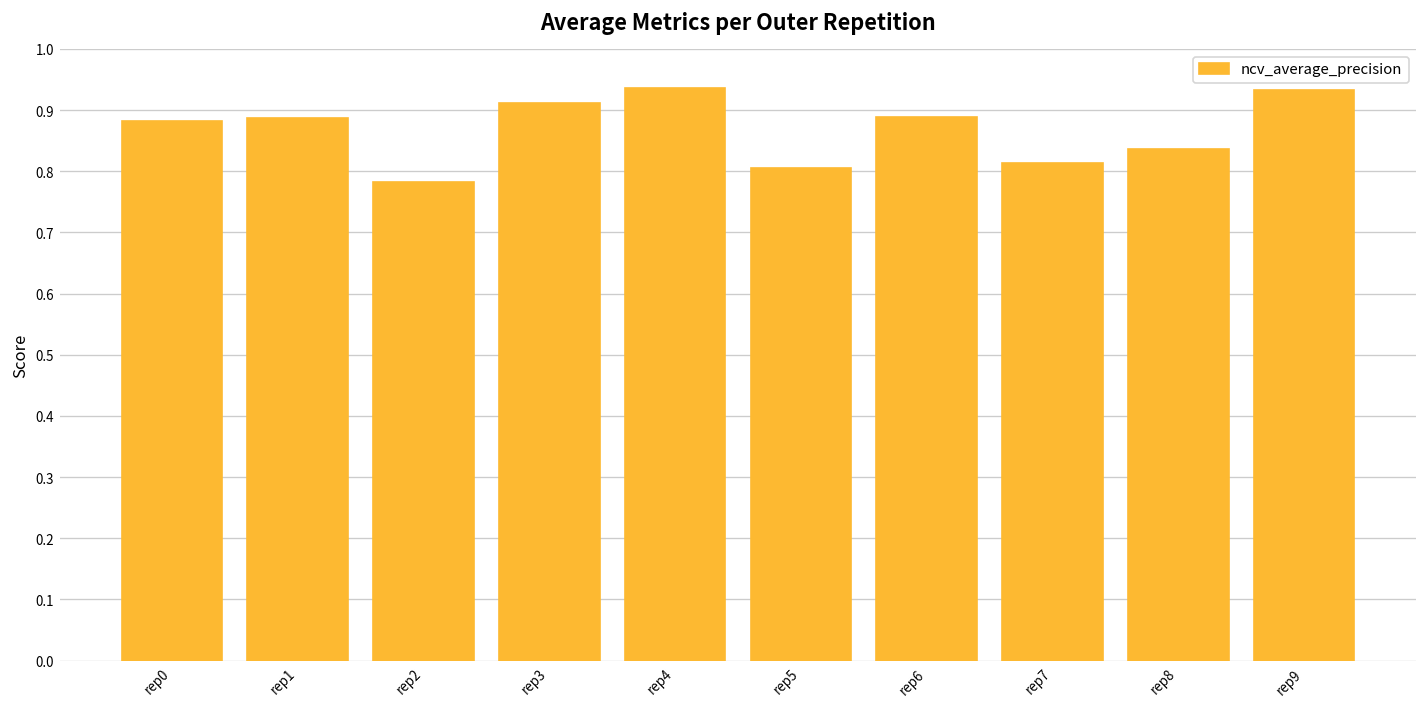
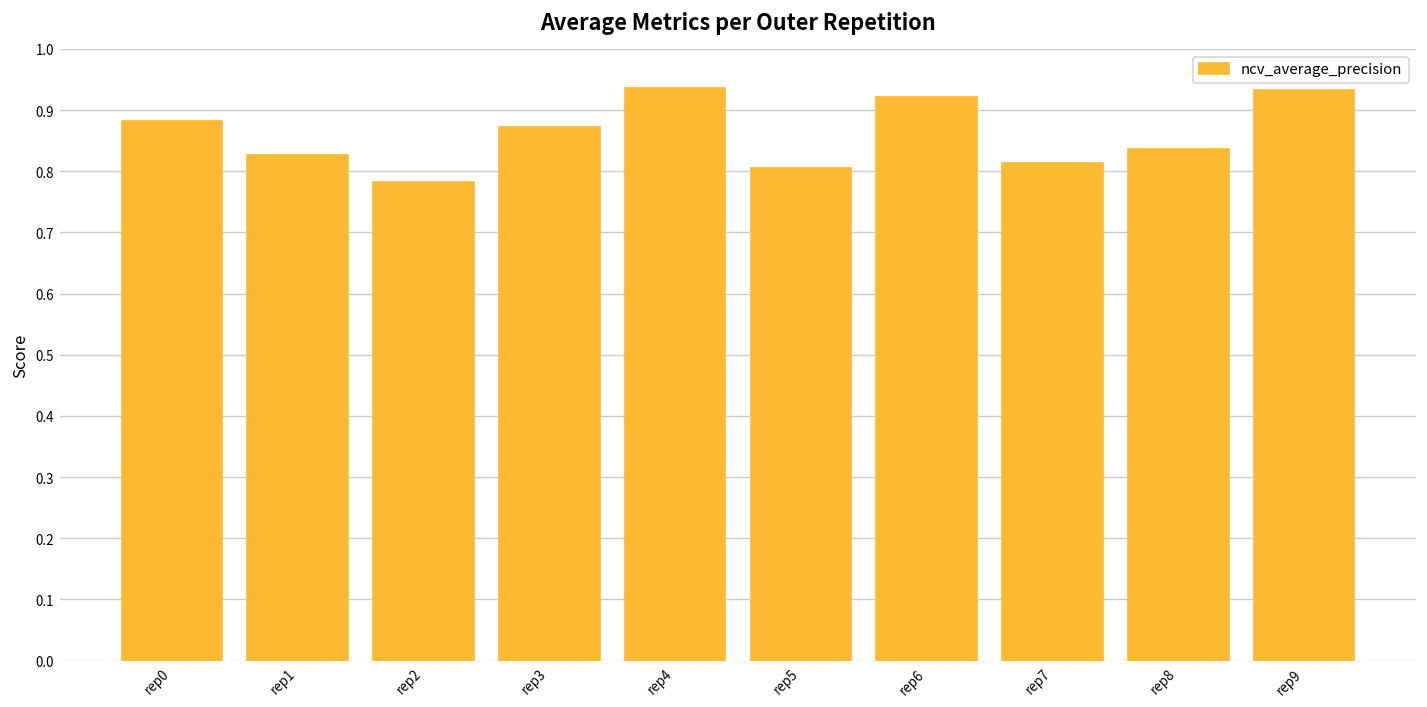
  {
    "rep0": 0.88,
-   "rep1": 0.89,
+   "rep1": 0.83,
    "rep2": 0.78,
-   "rep3": 0.91,
+   "rep3": 0.87,
    "rep4": 0.94,
    "rep5": 0.81,
-   "rep6": 0.89,
+   "rep6": 0.92,
    "rep7": 0.81,
    "rep8": 0.84,
    "rep9": 0.93
  }
